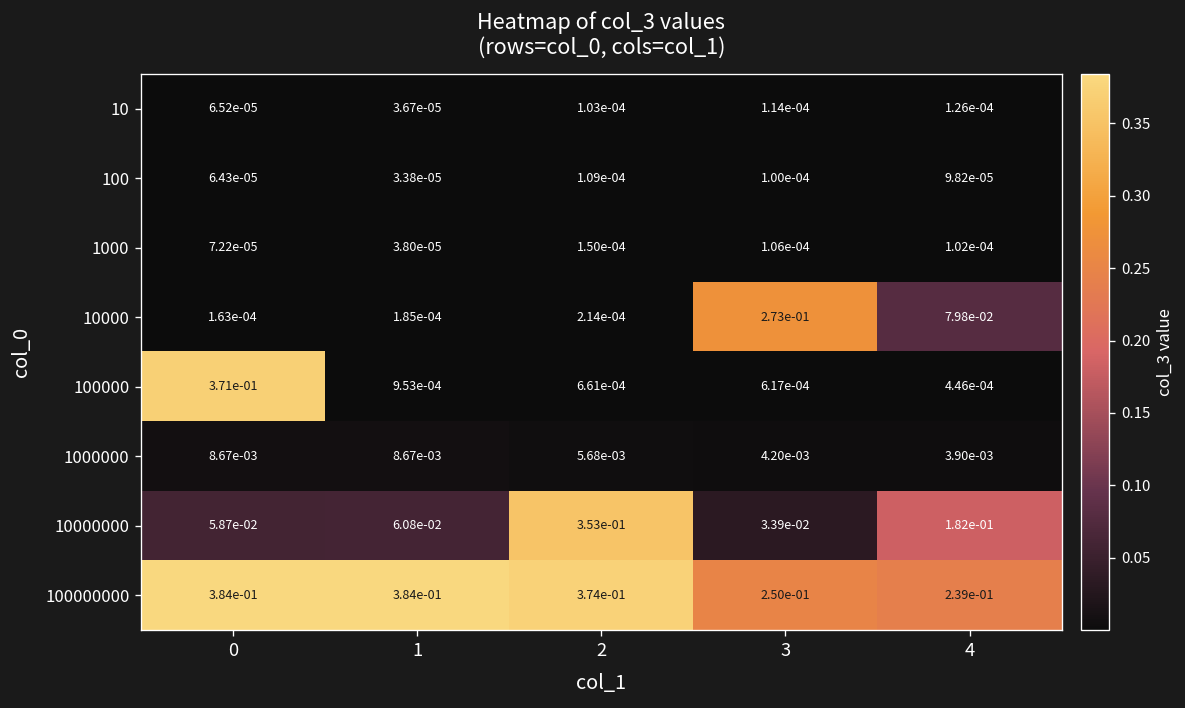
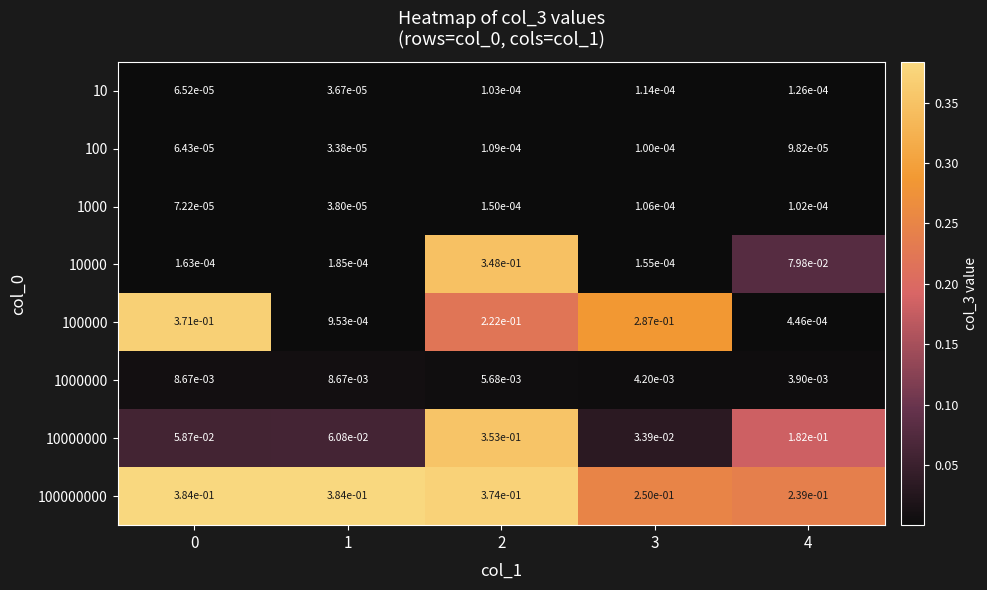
  {
    "10": {
      "0": "6.52e-05",
      "1": "3.67e-05",
      "2": "1.03e-04",
      "3": "1.14e-04",
      "4": "1.26e-04"
    },
    "100": {
      "0": "6.43e-05",
      "1": "3.38e-05",
      "2": "1.09e-04",
      "3": "1.00e-04",
      "4": "9.82e-05"
    },
    "1000": {
      "0": "7.22e-05",
      "1": "3.80e-05",
      "2": "1.50e-04",
      "3": "1.06e-04",
      "4": "1.02e-04"
    },
    "10000": {
      "0": "1.63e-04",
      "1": "1.85e-04",
-     "2": "2.14e-04",
-     "3": "2.73e-01",
+     "2": "3.48e-01",
+     "3": "1.55e-04",
      "4": "7.98e-02"
    },
    "100000": {
      "0": "3.71e-01",
      "1": "9.53e-04",
-     "2": "6.61e-04",
-     "3": "6.17e-04",
+     "2": "2.22e-01",
+     "3": "2.87e-01",
      "4": "4.46e-04"
    },
    "1000000": {
      "0": "8.67e-03",
      "1": "8.67e-03",
      "2": "5.68e-03",
      "3": "4.20e-03",
      "4": "3.90e-03"
    },
    "10000000": {
      "0": "5.87e-02",
      "1": "6.08e-02",
      "2": "3.53e-01",
      "3": "3.39e-02",
      "4": "1.82e-01"
    },
    "100000000": {
      "0": "3.84e-01",
      "1": "3.84e-01",
      "2": "3.74e-01",
      "3": "2.50e-01",
      "4": "2.39e-01"
    }
  }
